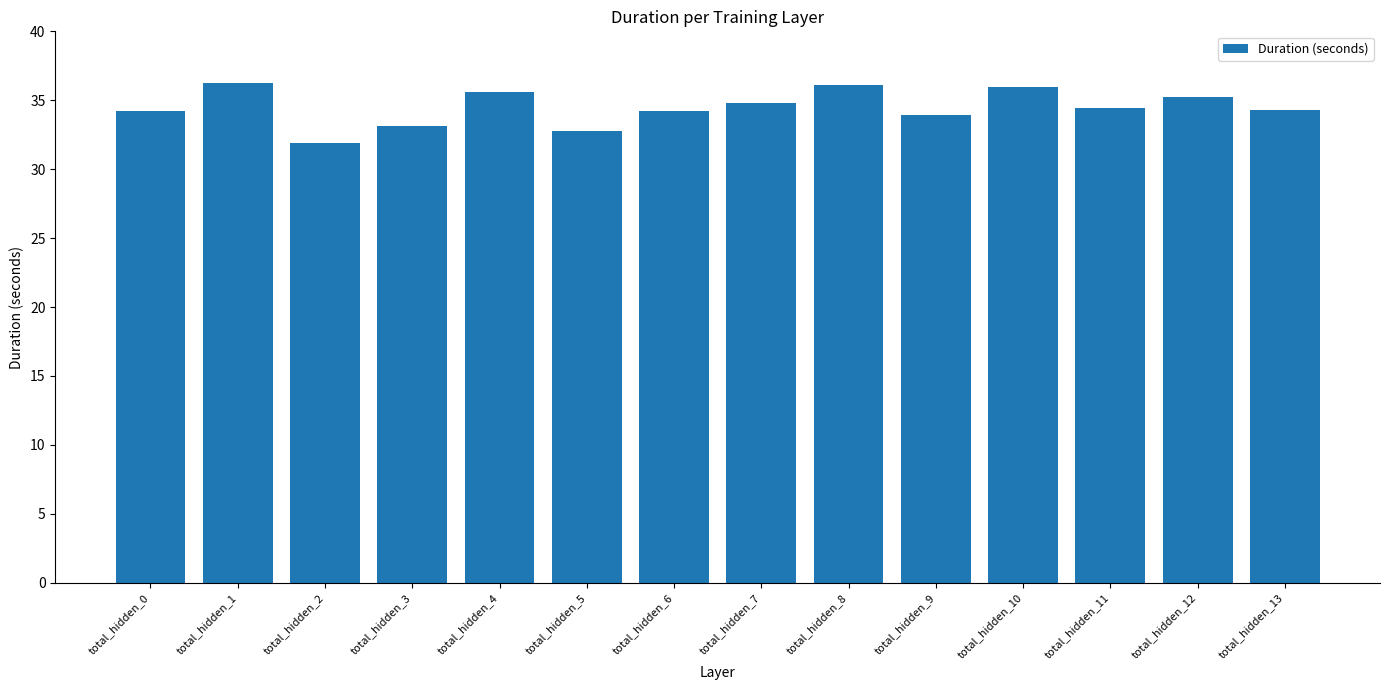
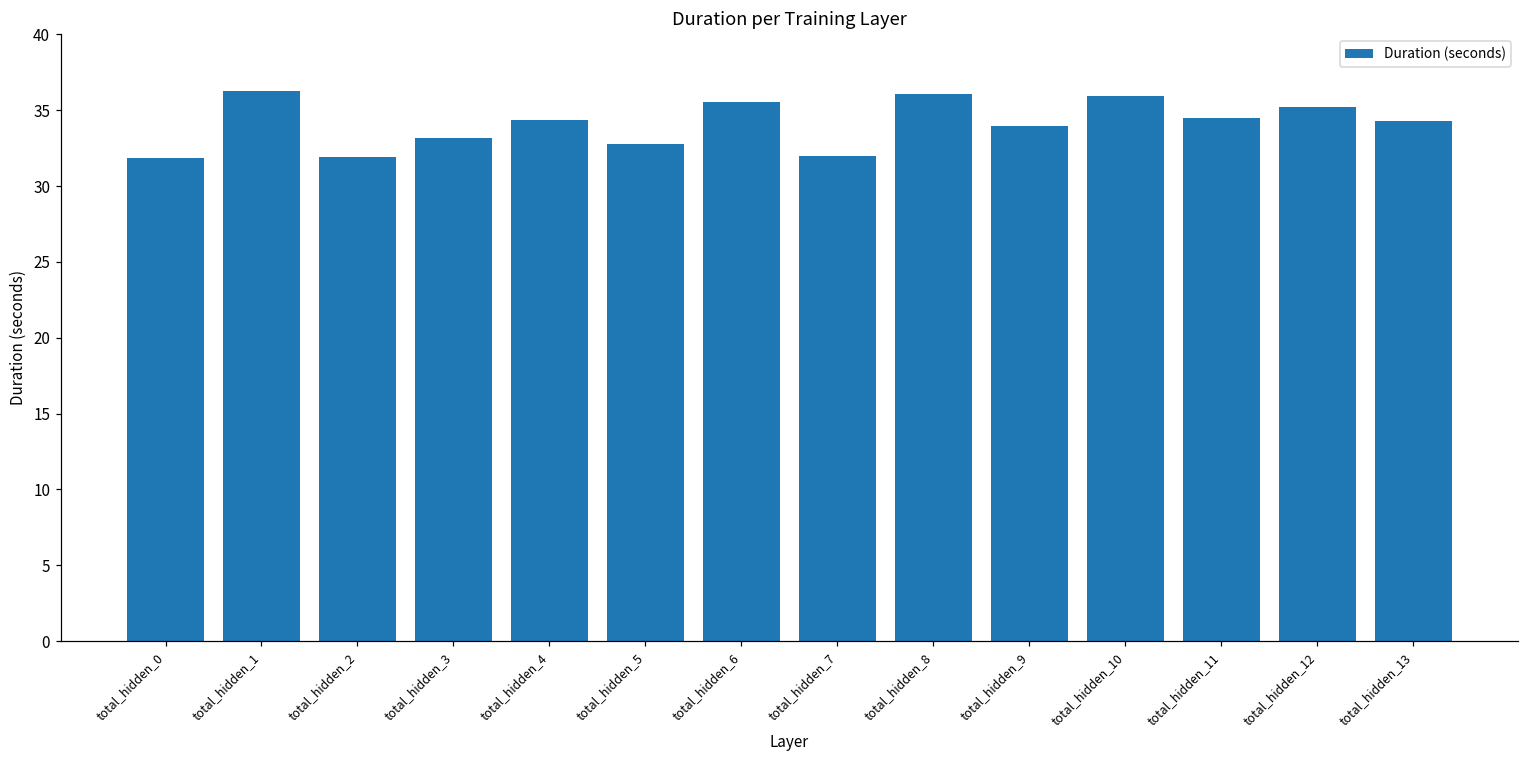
  {
-   "total_hidden_0": 34.2,
+   "total_hidden_0": 31.8,
    "total_hidden_1": 36.3,
    "total_hidden_2": 31.9,
    "total_hidden_3": 33.1,
-   "total_hidden_4": 35.6,
+   "total_hidden_4": 34.4,
    "total_hidden_5": 32.8,
-   "total_hidden_6": 34.2,
-   "total_hidden_7": 34.8,
+   "total_hidden_6": 35.6,
+   "total_hidden_7": 32.0,
    "total_hidden_8": 36.1,
    "total_hidden_9": 34.0,
    "total_hidden_10": 35.9,
    "total_hidden_11": 34.5,
    "total_hidden_12": 35.2,
    "total_hidden_13": 34.3
  }
